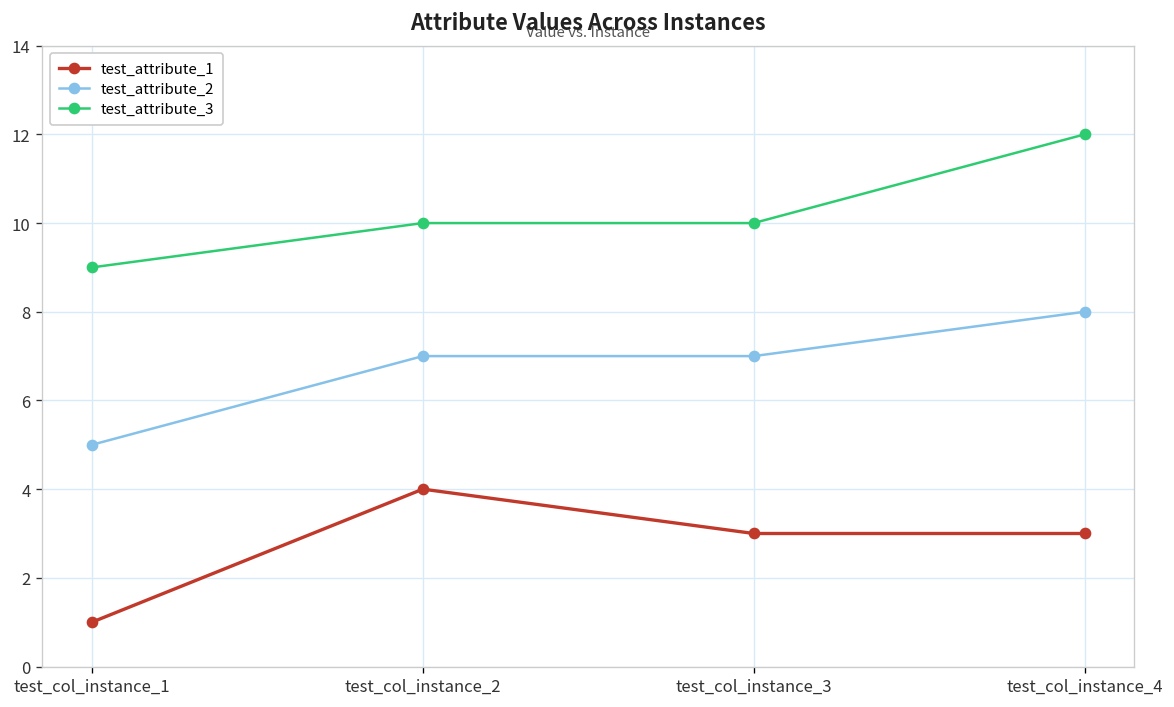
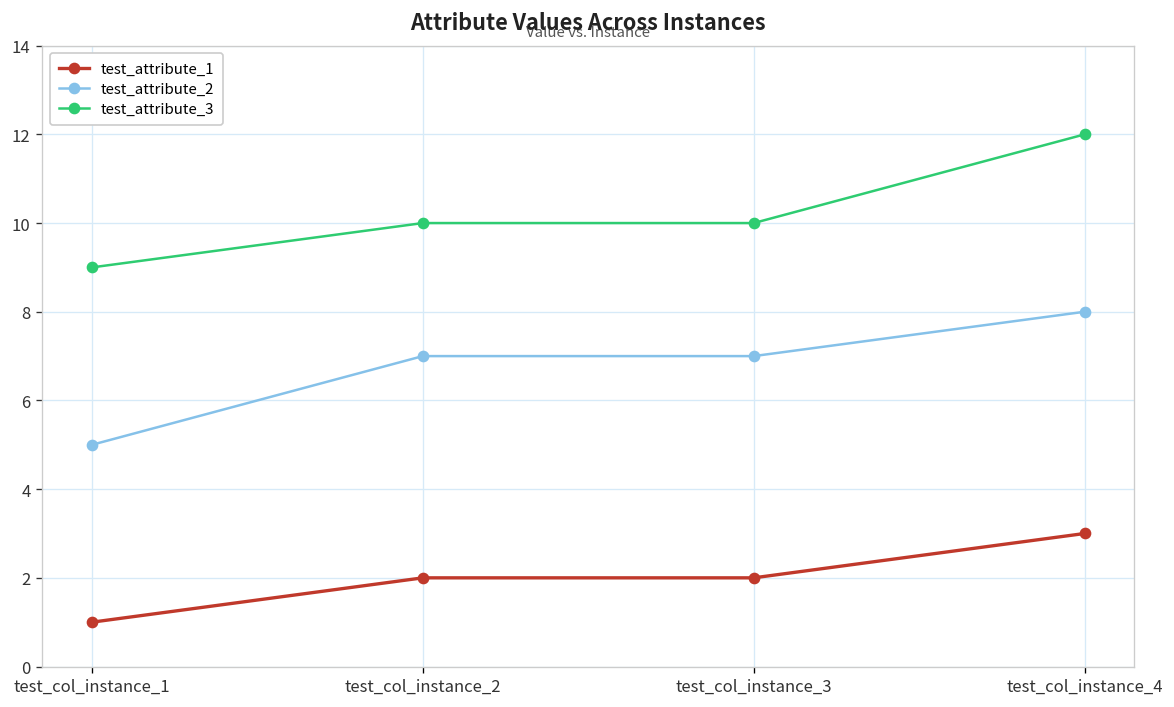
  {
    "test_attribute_1": {
      "test_col_instance_1": 1,
-     "test_col_instance_2": 4,
-     "test_col_instance_3": 3,
+     "test_col_instance_2": 2,
+     "test_col_instance_3": 2,
      "test_col_instance_4": 3
    },
    "test_attribute_2": {
      "test_col_instance_1": 5,
      "test_col_instance_2": 7,
      "test_col_instance_3": 7,
      "test_col_instance_4": 8
    },
    "test_attribute_3": {
      "test_col_instance_1": 9,
      "test_col_instance_2": 10,
      "test_col_instance_3": 10,
      "test_col_instance_4": 12
    }
  }
